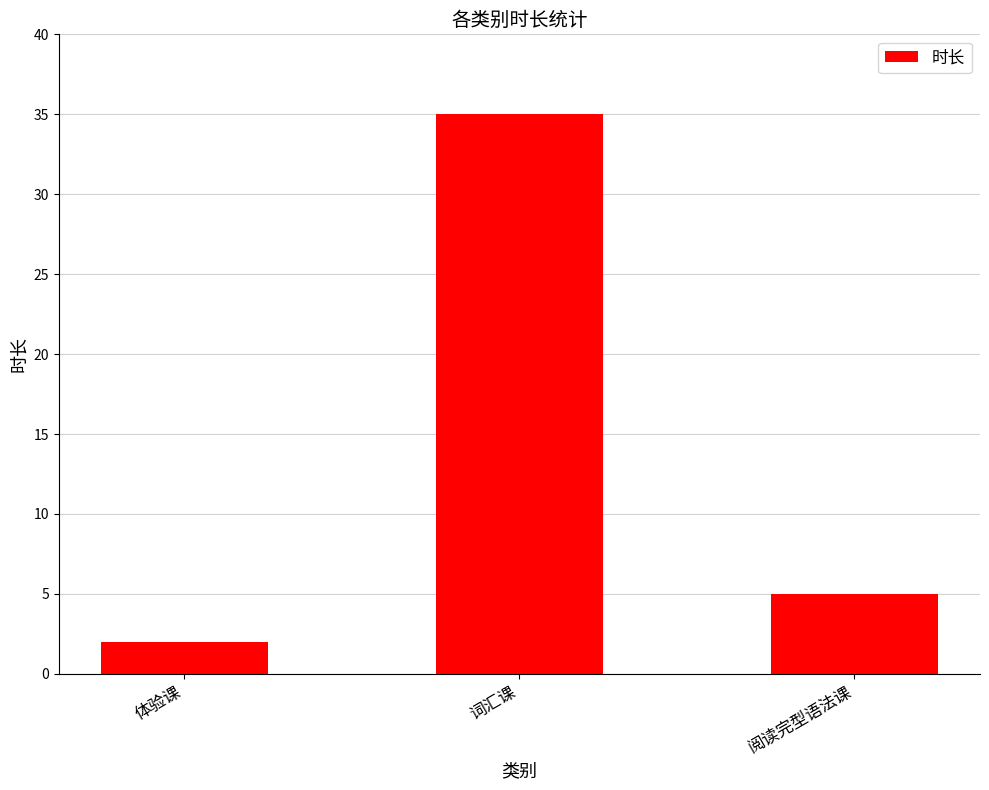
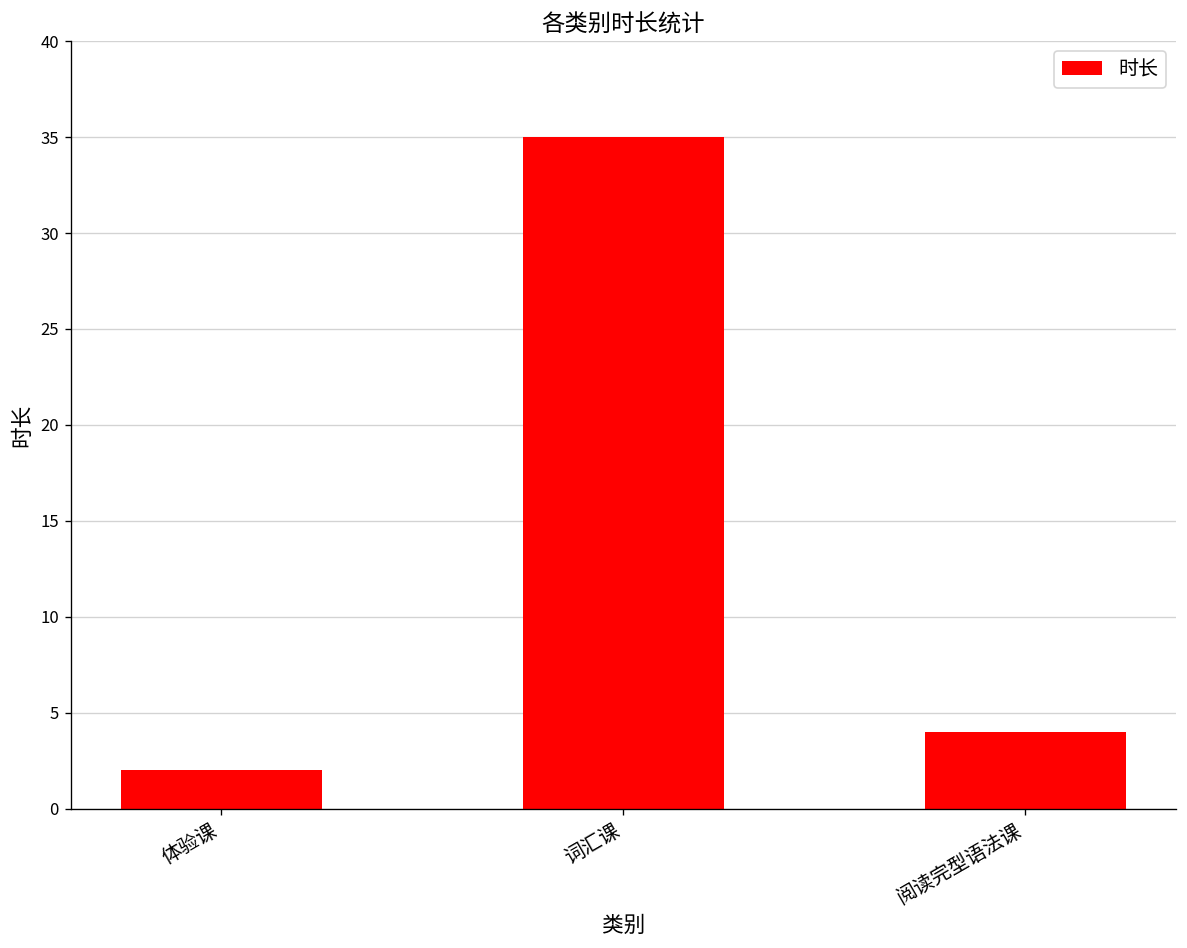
  {
    "体验课": 2,
    "词汇课": 35,
-   "阅读完型语法课": 5
+   "阅读完型语法课": 4
  }
